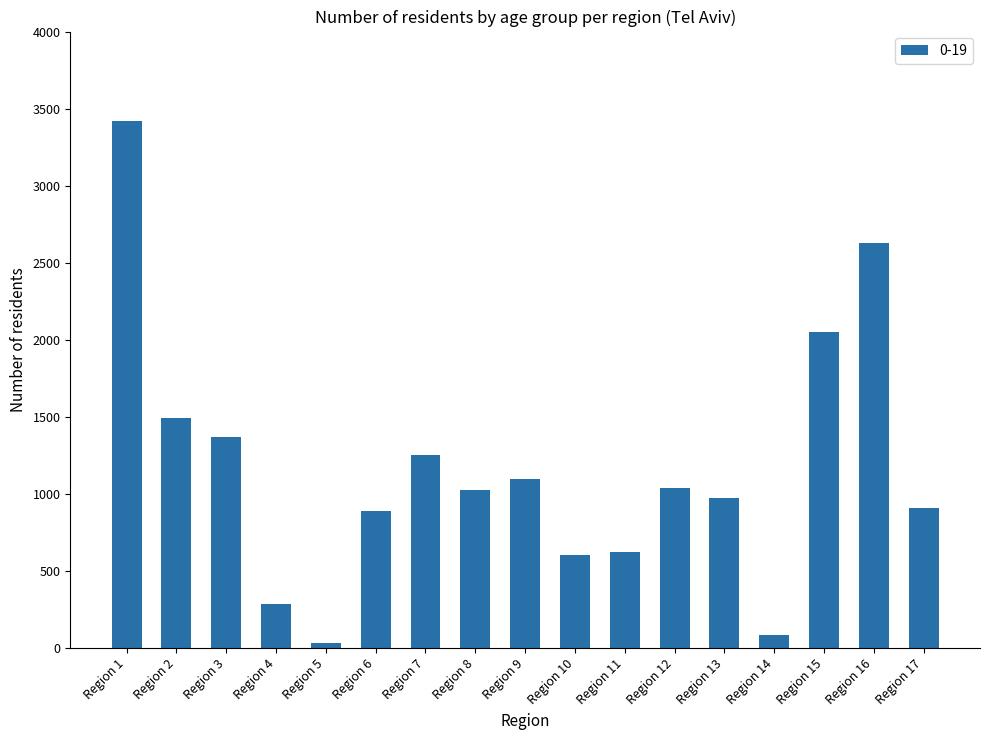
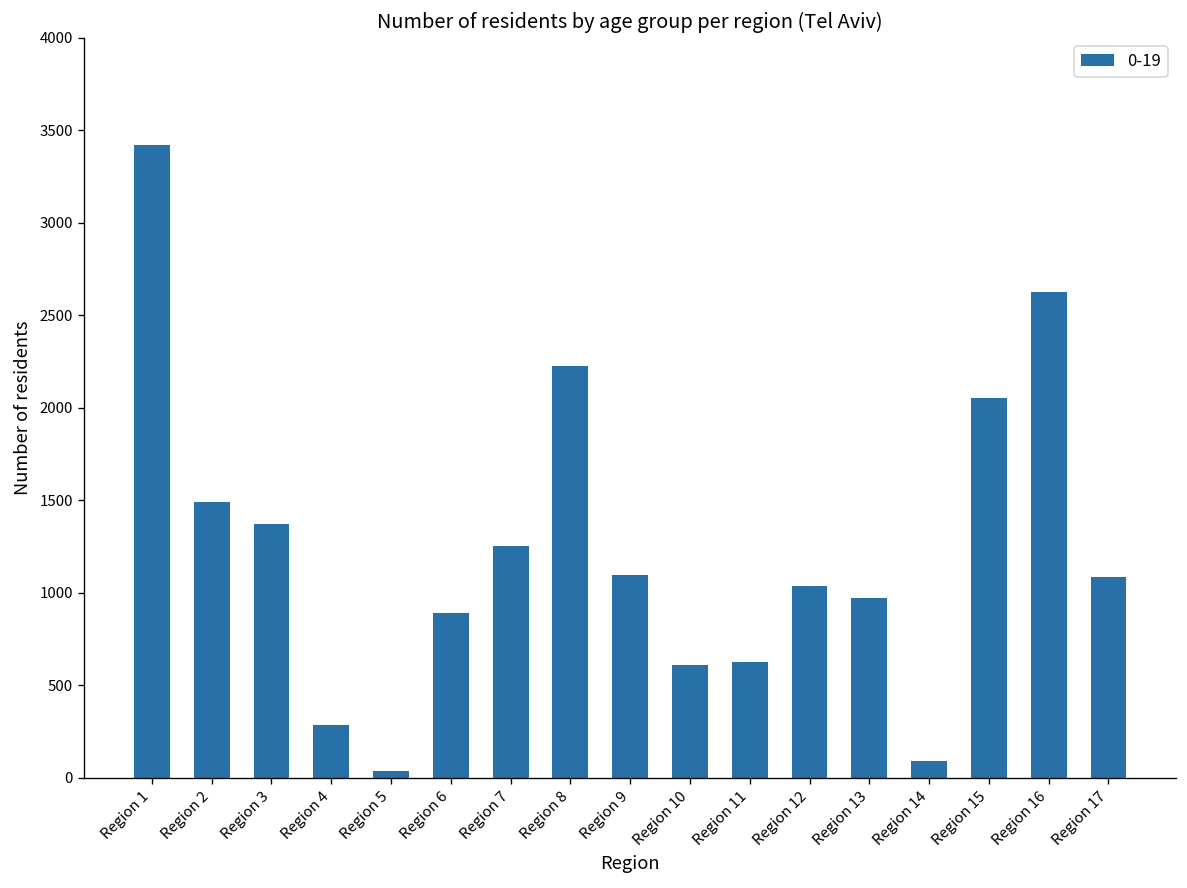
  {
    "Region 1": 3420,
    "Region 2": 1490,
    "Region 3": 1370,
    "Region 4": 280,
    "Region 5": 30,
    "Region 6": 890,
    "Region 7": 1250,
-   "Region 8": 1030,
+   "Region 8": 2230,
    "Region 9": 1100,
    "Region 10": 610,
    "Region 11": 630,
    "Region 12": 1040,
    "Region 13": 970,
    "Region 14": 90,
    "Region 15": 2050,
    "Region 16": 2630,
-   "Region 17": 910
+   "Region 17": 1090
  }
